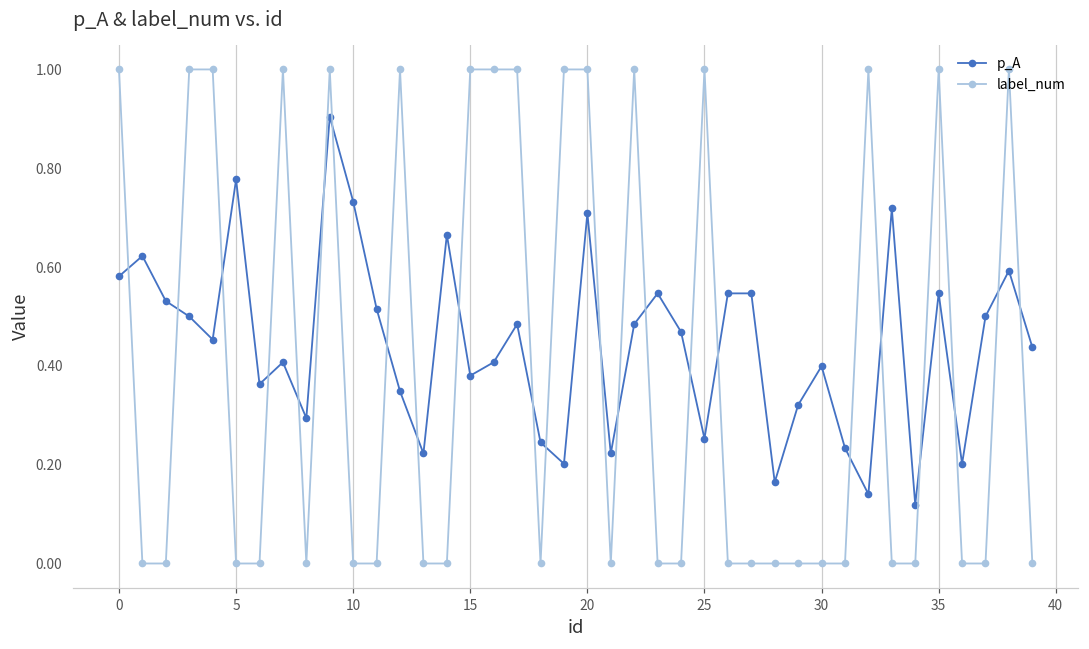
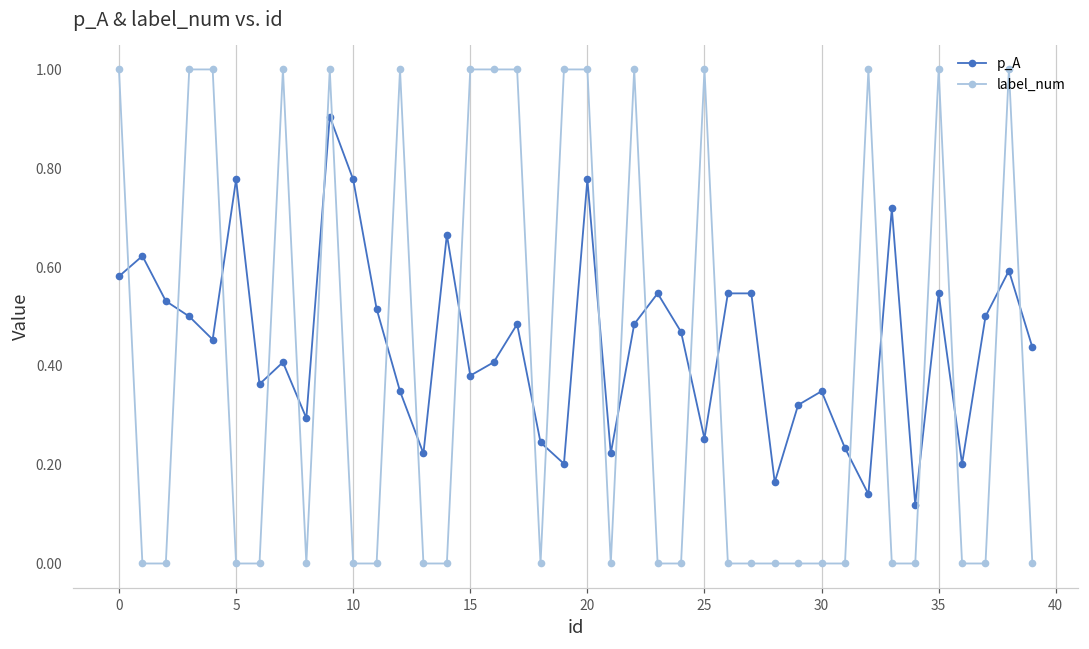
  {
    "p_A": {
      "0": 0.58,
      "5": 0.78,
-     "10": 0.73,
+     "10": 0.78,
      "15": 0.38,
-     "20": 0.71,
+     "20": 0.78,
      "25": 0.25,
-     "30": 0.40,
+     "30": 0.35,
      "35": 0.55
    },
    "label_num": {
      "0": 1.00,
      "5": 0.00,
      "10": 0.00,
      "15": 1.00,
      "20": 1.00,
      "25": 1.00,
      "30": 0.00,
      "35": 1.00
    }
  }
